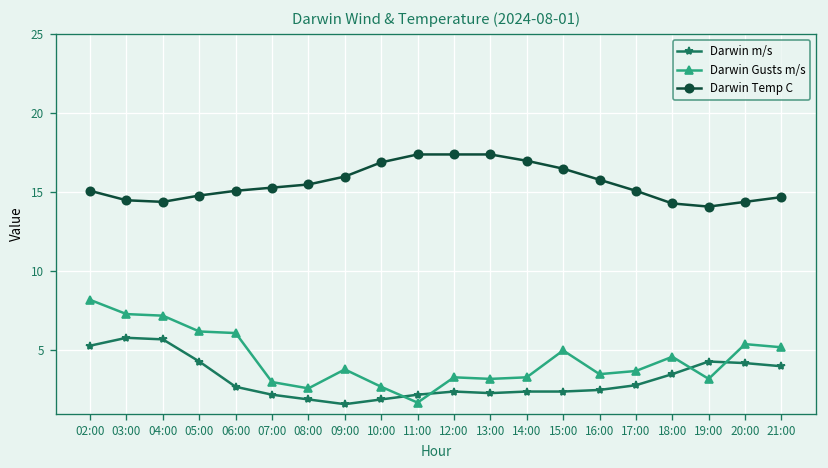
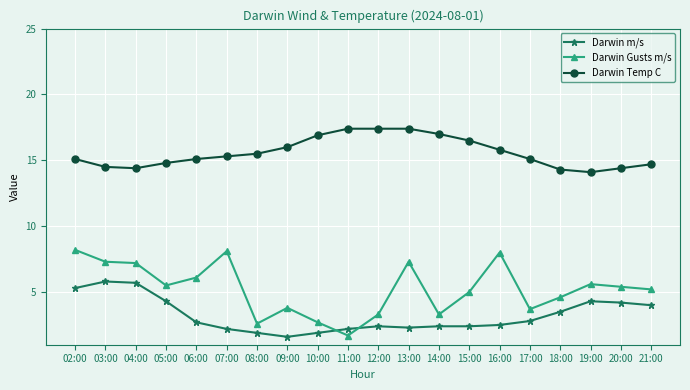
  {
    "Darwin Gusts m/s": {
      "02:00": 8.2,
      "03:00": 7.3,
      "04:00": 7.2,
-     "05:00": 6.2,
+     "05:00": 5.5,
      "06:00": 6.1,
-     "07:00": 3.0,
+     "07:00": 8.1,
      "08:00": 2.6,
      "09:00": 3.8,
      "10:00": 2.7,
      "11:00": 1.7,
      "12:00": 3.3,
-     "13:00": 3.2,
+     "13:00": 7.3,
      "14:00": 3.3,
      "15:00": 5.0,
-     "16:00": 3.5,
+     "16:00": 8.0,
      "17:00": 3.7,
      "18:00": 4.6,
-     "19:00": 3.2,
+     "19:00": 5.6,
      "20:00": 5.4,
      "21:00": 5.2
    }
  }
